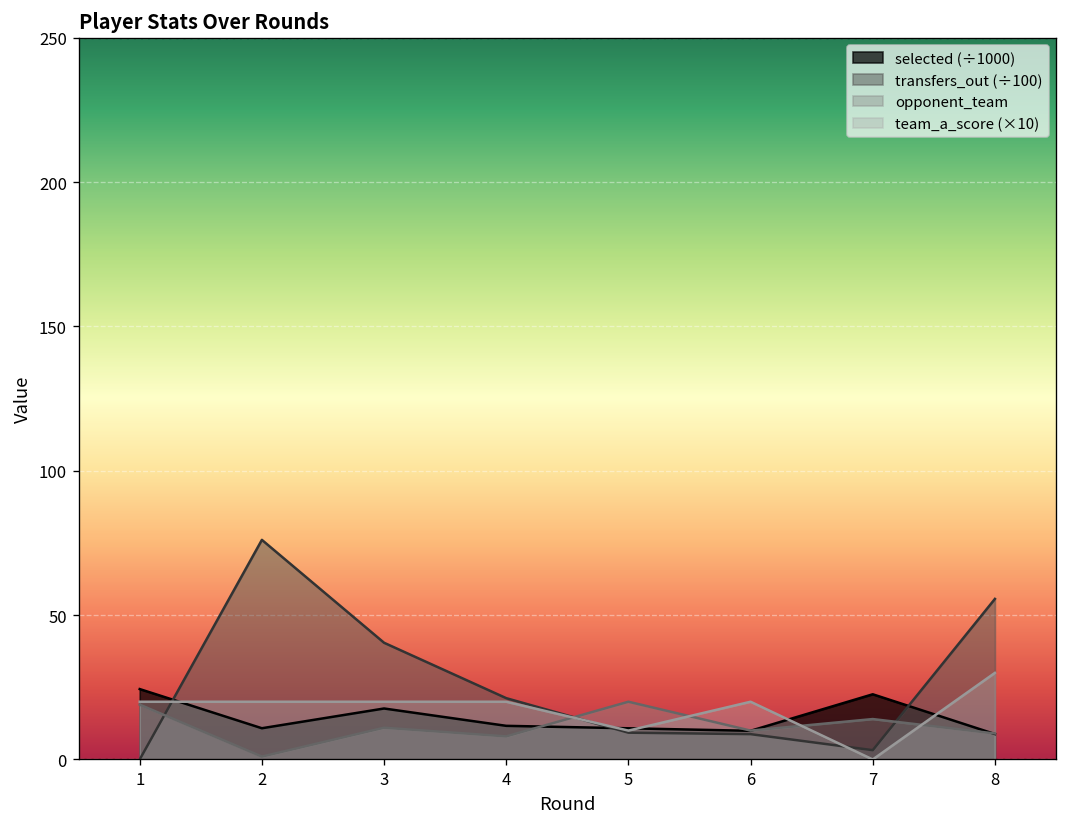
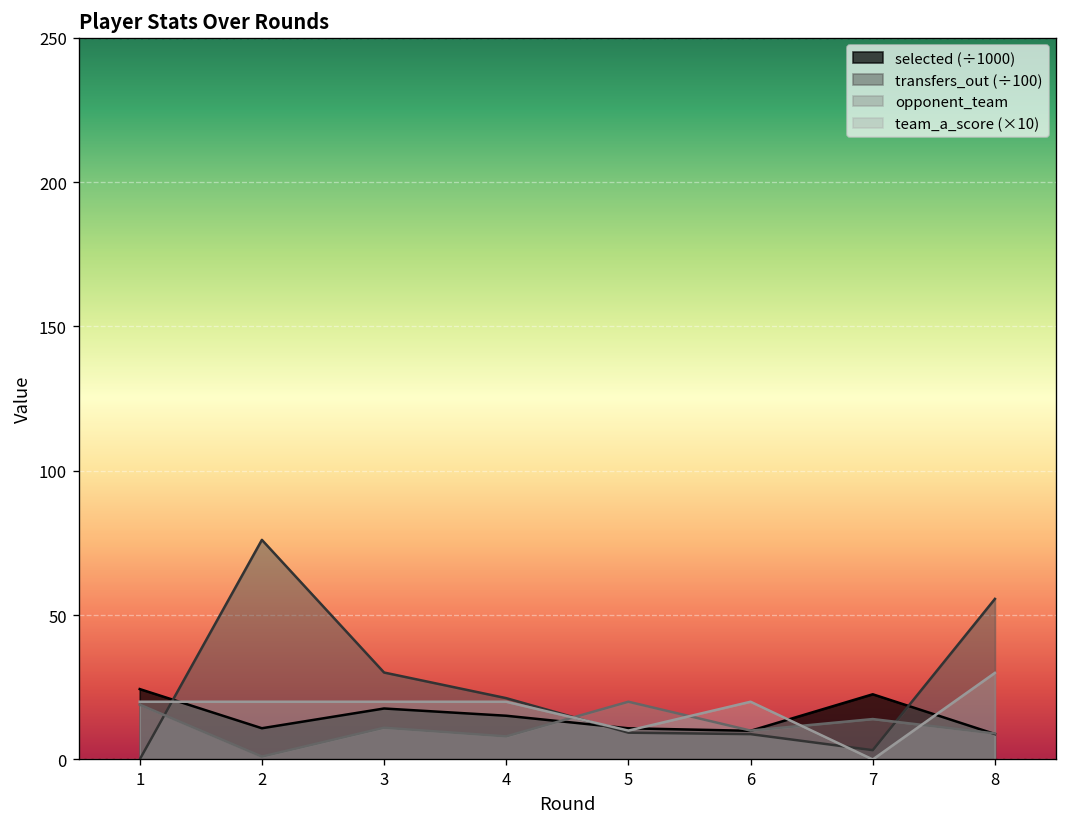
  {
    "selected (÷1000)": {
      "1": 24,
      "2": 11,
      "3": 18,
-     "4": 12,
+     "4": 15,
      "7": 23
    },
    "transfers_out (÷100)": {
      "1": 0,
      "2": 76,
-     "3": 40,
+     "3": 30,
      "4": 21,
      "6": 9,
      "7": 3,
      "8": 56
    }
  }
